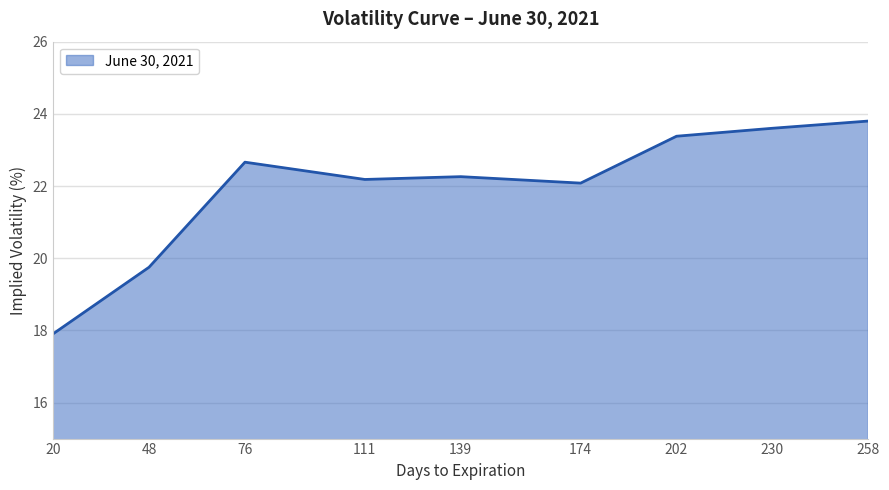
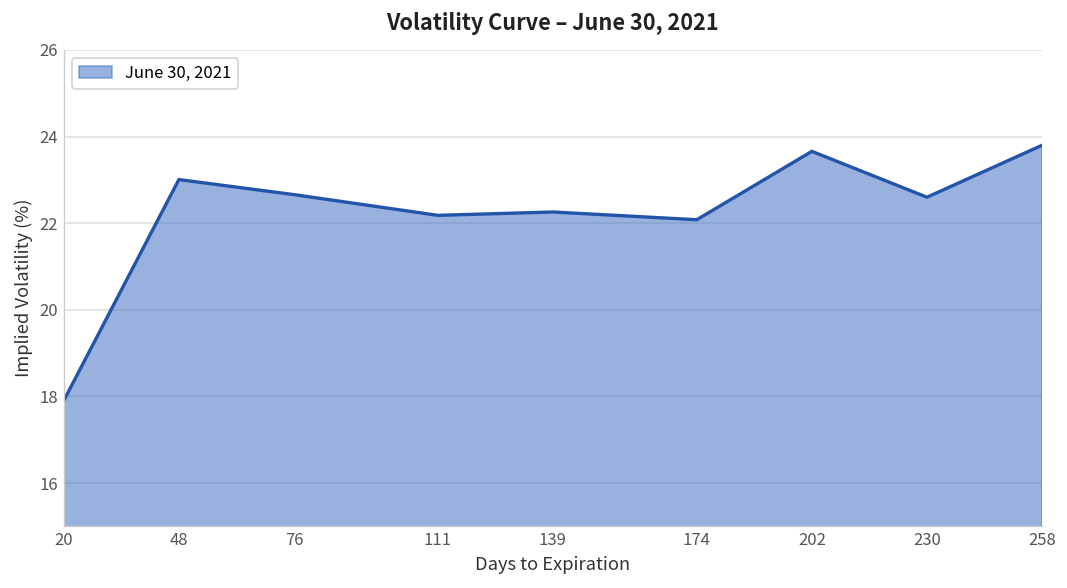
  {
    "20": 17.9,
-   "48": 19.7,
+   "48": 23.0,
    "76": 22.7,
    "111": 22.2,
    "139": 22.3,
    "174": 22.1,
-   "202": 23.4,
-   "230": 23.6,
+   "202": 23.7,
+   "230": 22.6,
    "258": 23.8
  }
